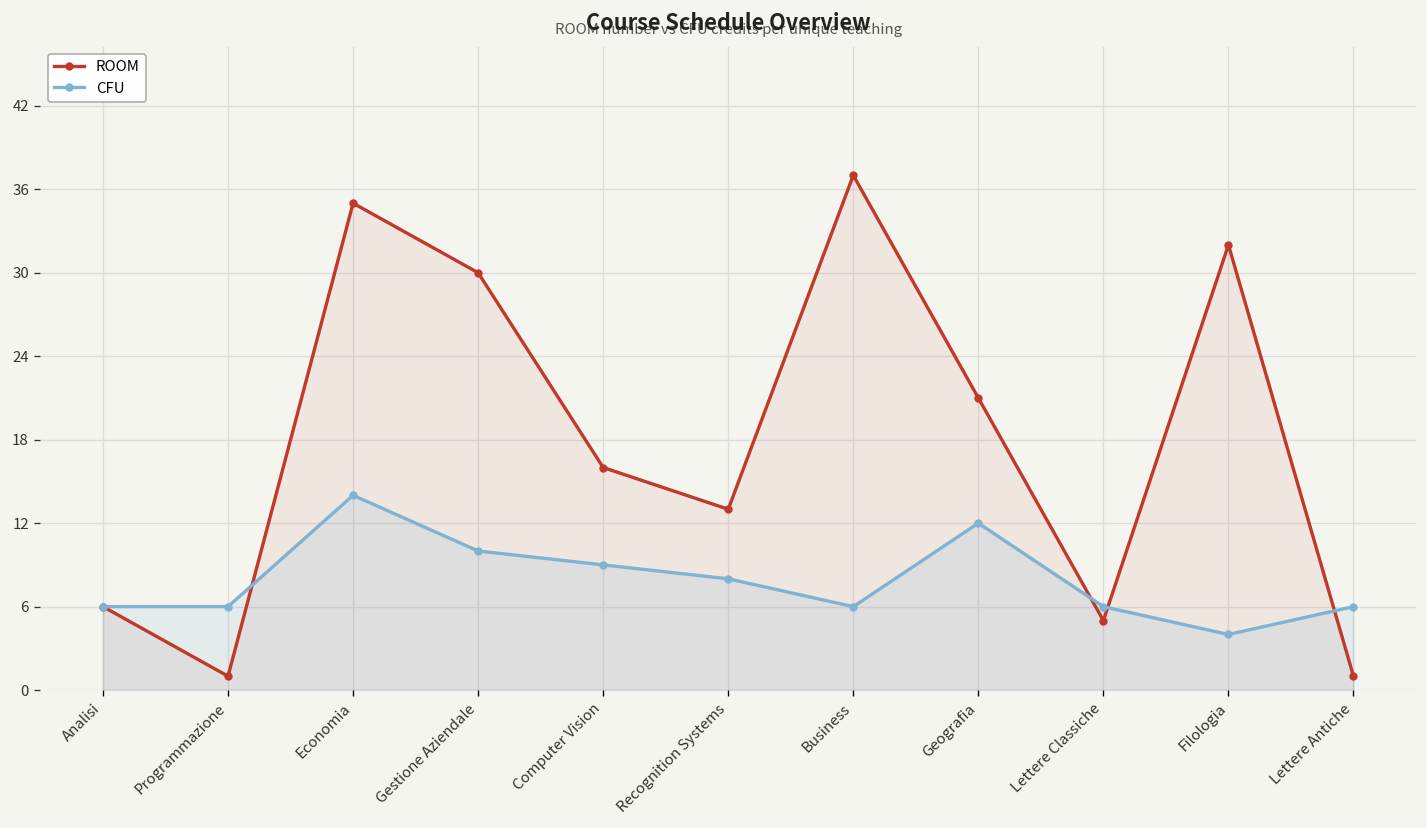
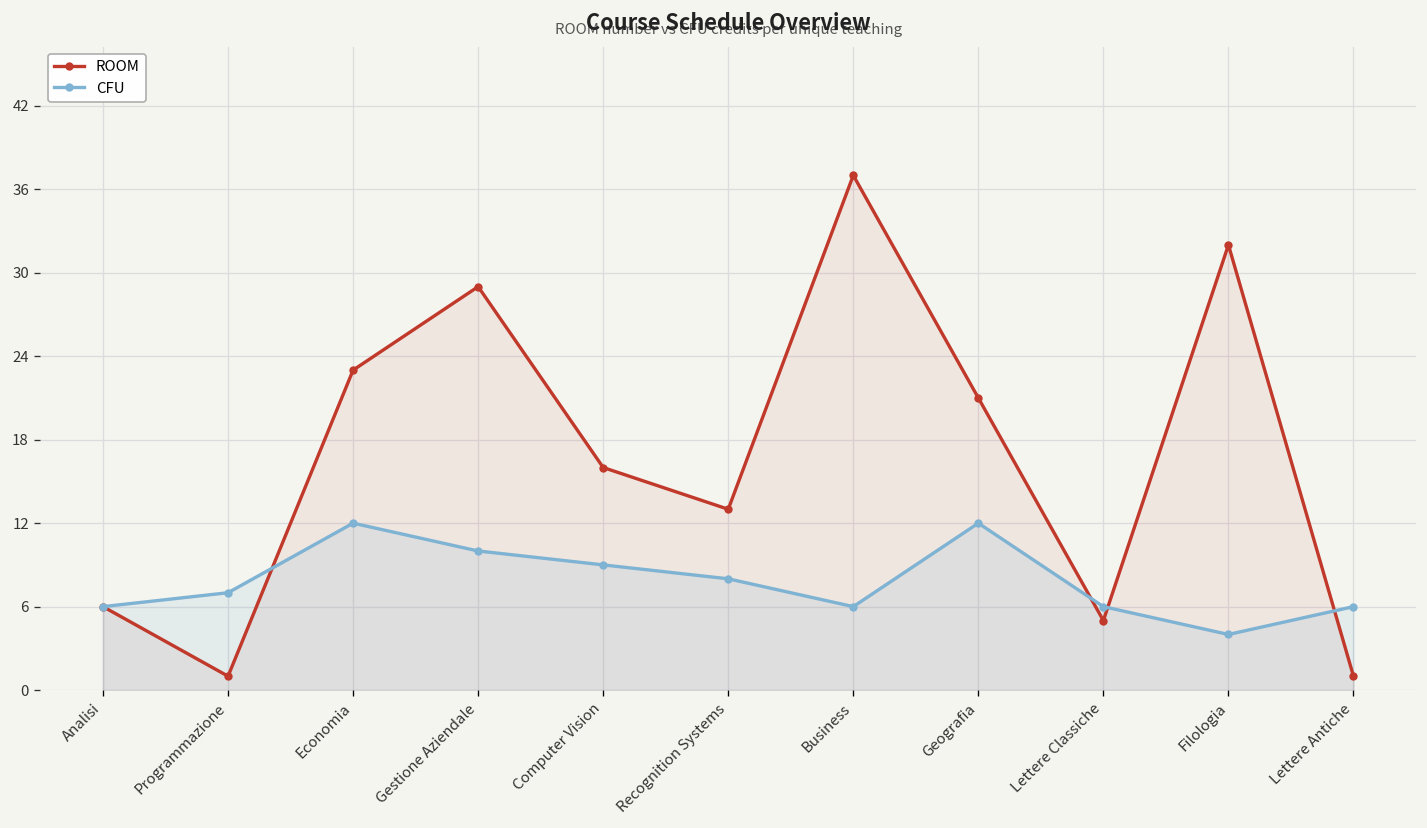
  {
    "ROOM": {
      "Programmazione": 1,
-     "Economia": 35,
-     "Gestione Aziendale": 30,
+     "Economia": 23,
+     "Gestione Aziendale": 29,
      "Computer Vision": 16,
      "Recognition Systems": 13,
      "Business": 37,
      "Geografia": 21,
      "Lettere Classiche": 5,
      "Filologia": 32,
      "Lettere Antiche": 1
    },
    "CFU": {
-     "Programmazione": 6,
-     "Economia": 14,
+     "Programmazione": 7,
+     "Economia": 12,
      "Gestione Aziendale": 10,
      "Computer Vision": 9,
      "Recognition Systems": 8,
      "Business": 6,
      "Geografia": 12,
      "Lettere Classiche": 6,
      "Filologia": 4,
      "Lettere Antiche": 6
    }
  }
